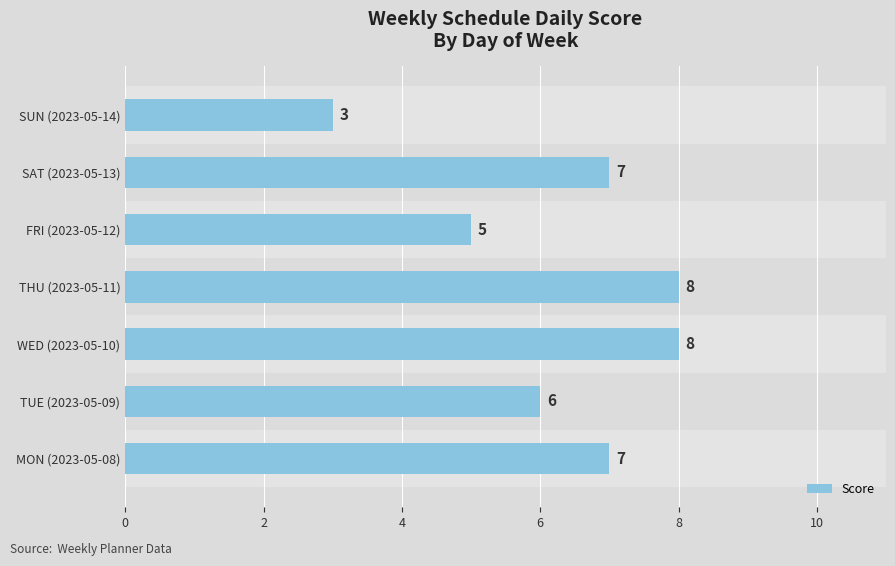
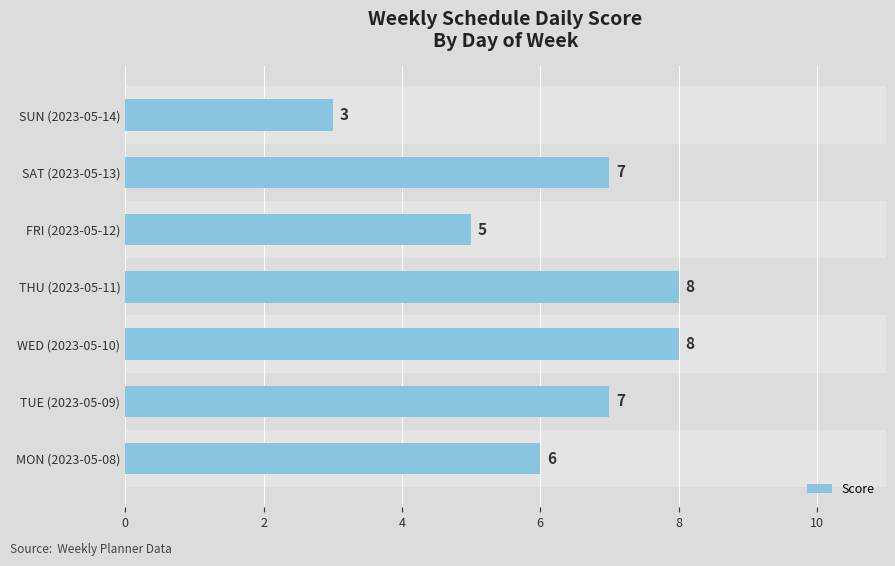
  {
    "SUN (2023-05-14)": 3,
    "SAT (2023-05-13)": 7,
    "FRI (2023-05-12)": 5,
    "THU (2023-05-11)": 8,
    "WED (2023-05-10)": 8,
-   "TUE (2023-05-09)": 6,
-   "MON (2023-05-08)": 7
+   "TUE (2023-05-09)": 7,
+   "MON (2023-05-08)": 6
  }
